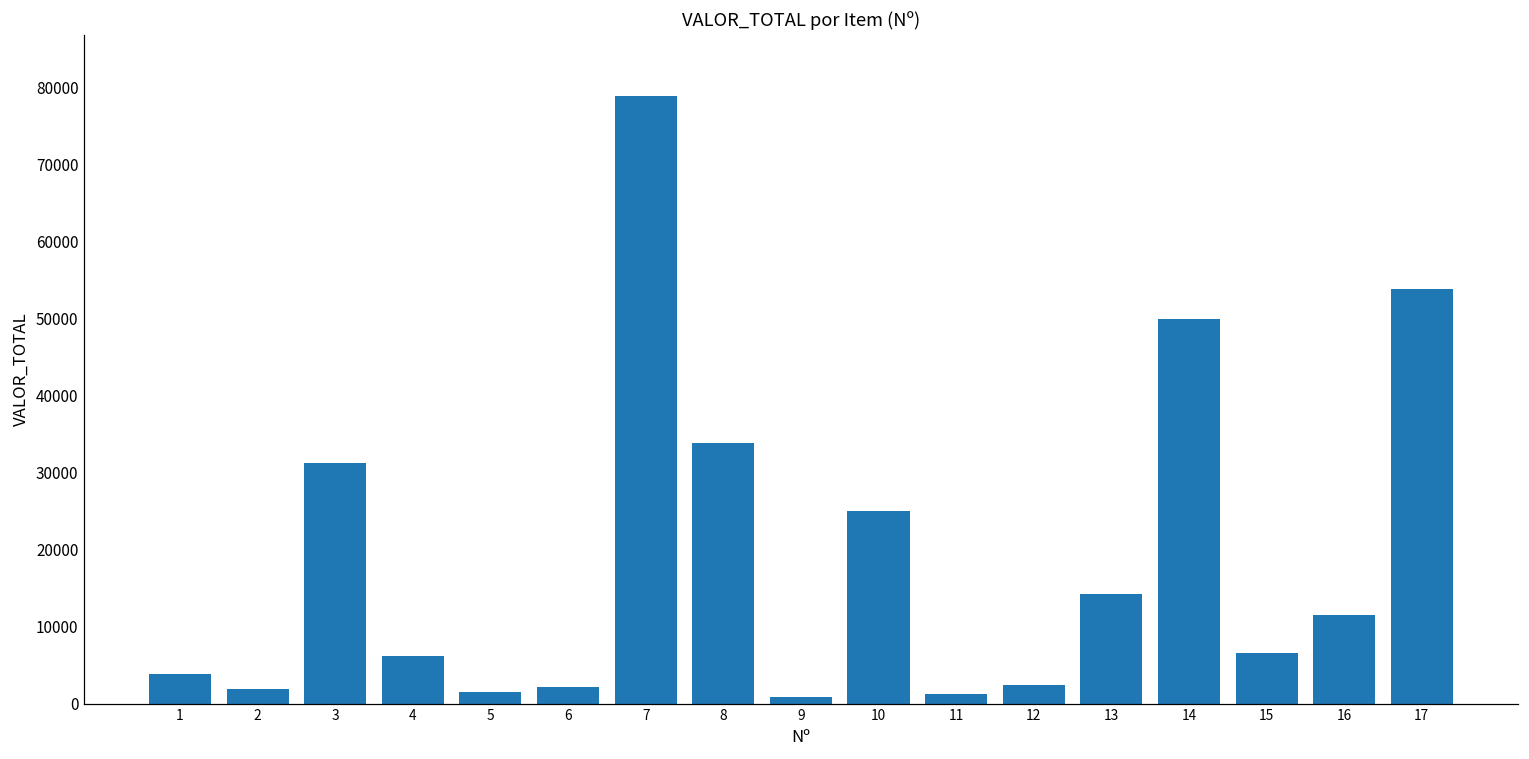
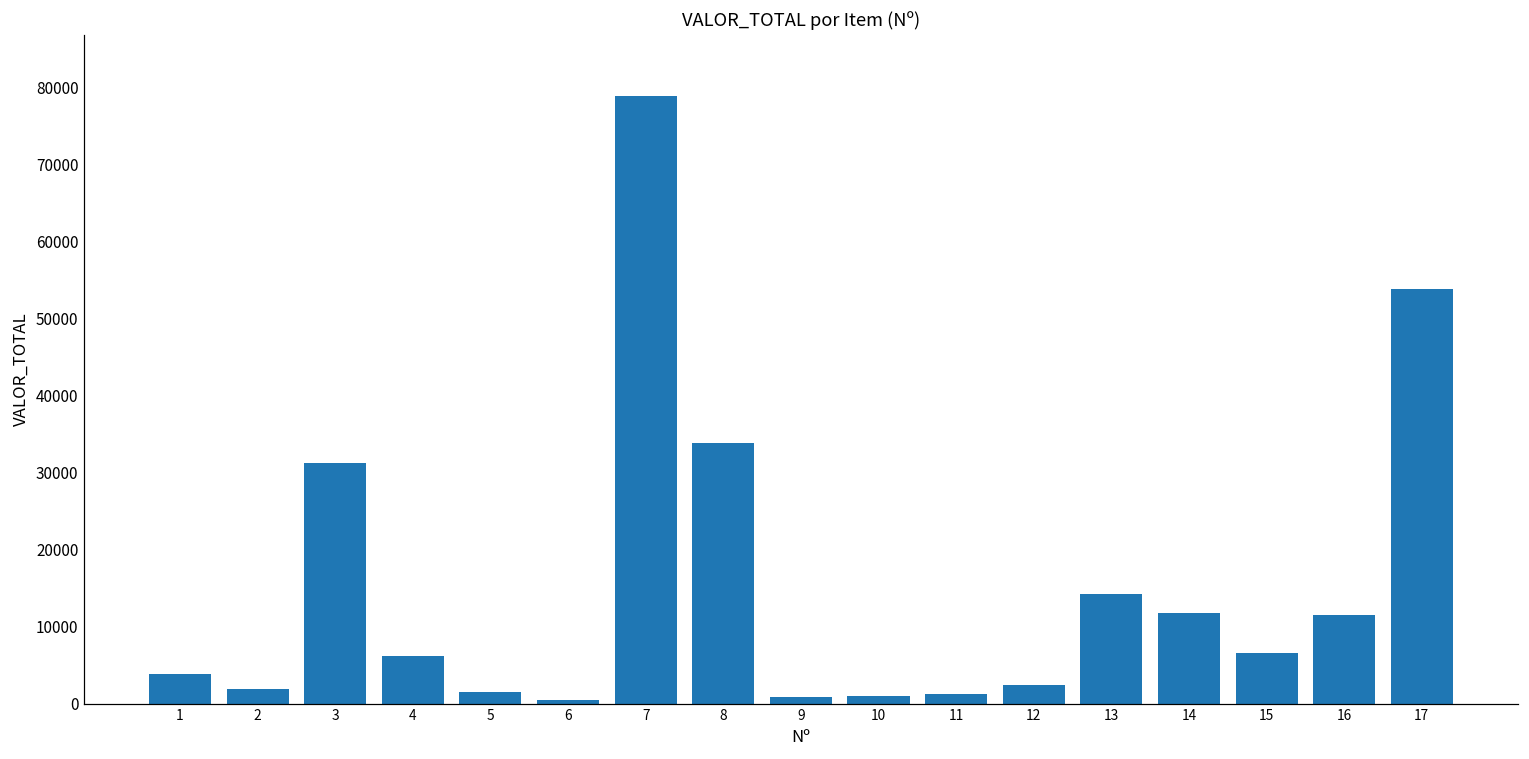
  {
    "1": 4000,
    "2": 2000,
    "3": 31000,
    "4": 6000,
    "5": 1000,
-   "6": 2000,
+   "6": 1000,
    "7": 79000,
    "8": 34000,
    "9": 1000,
-   "10": 25000,
+   "10": 1000,
    "11": 1000,
    "12": 2000,
    "13": 14000,
-   "14": 50000,
+   "14": 12000,
    "15": 7000,
    "16": 11000,
    "17": 54000
  }
